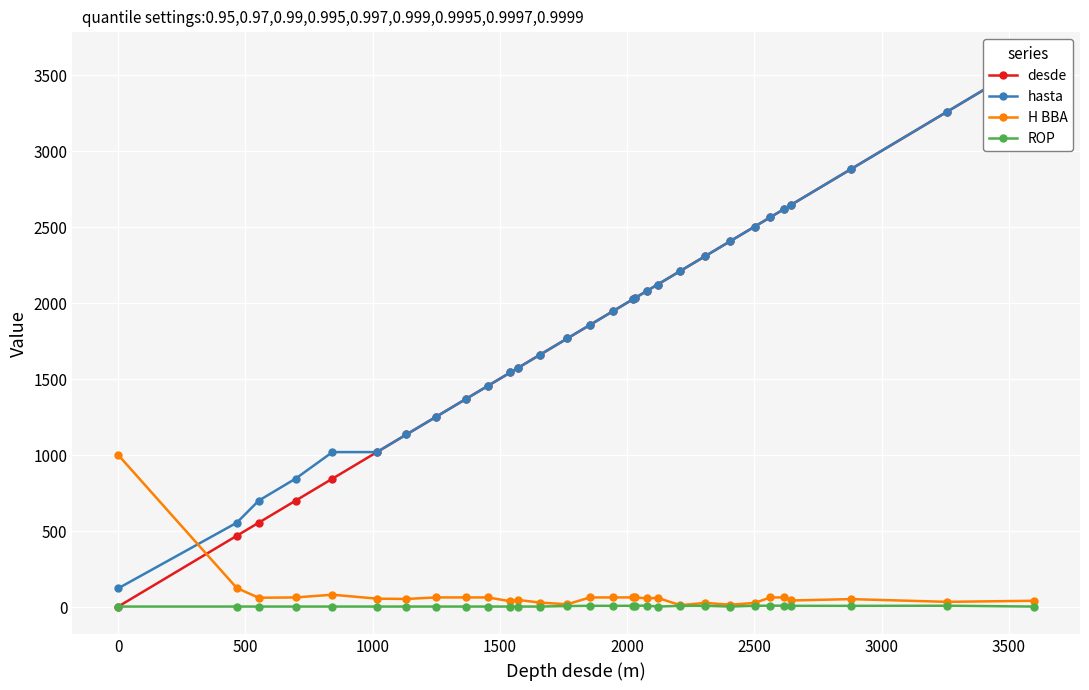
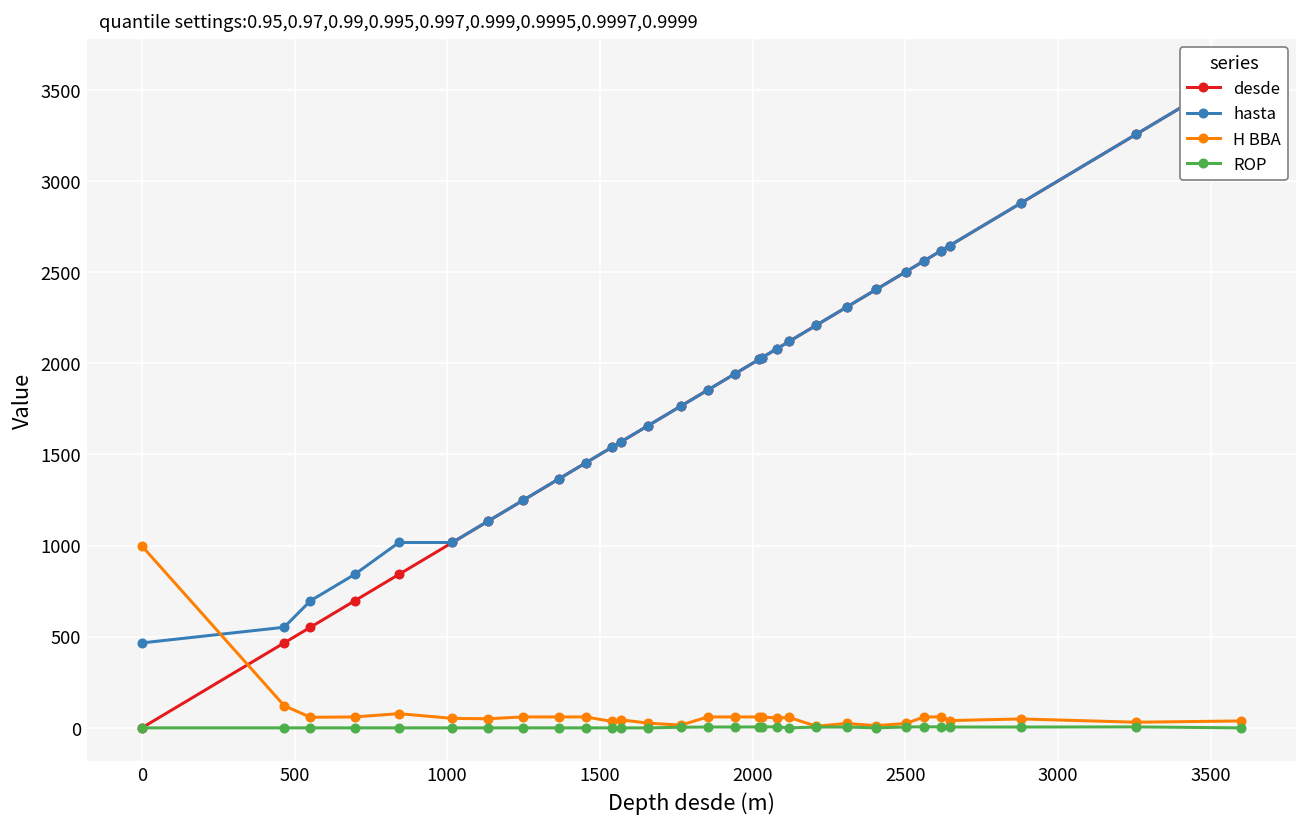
  {
    "hasta": {
-     "0": 120
+     "0": 470
    },
    "H BBA": {
      "0": 1000
    }
  }
